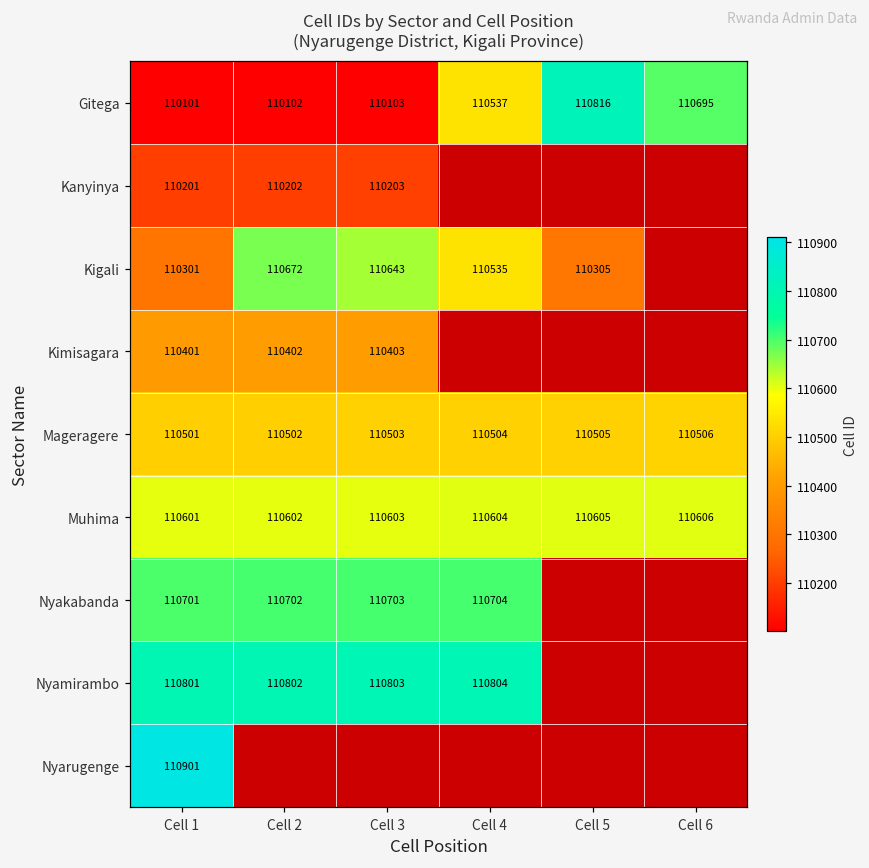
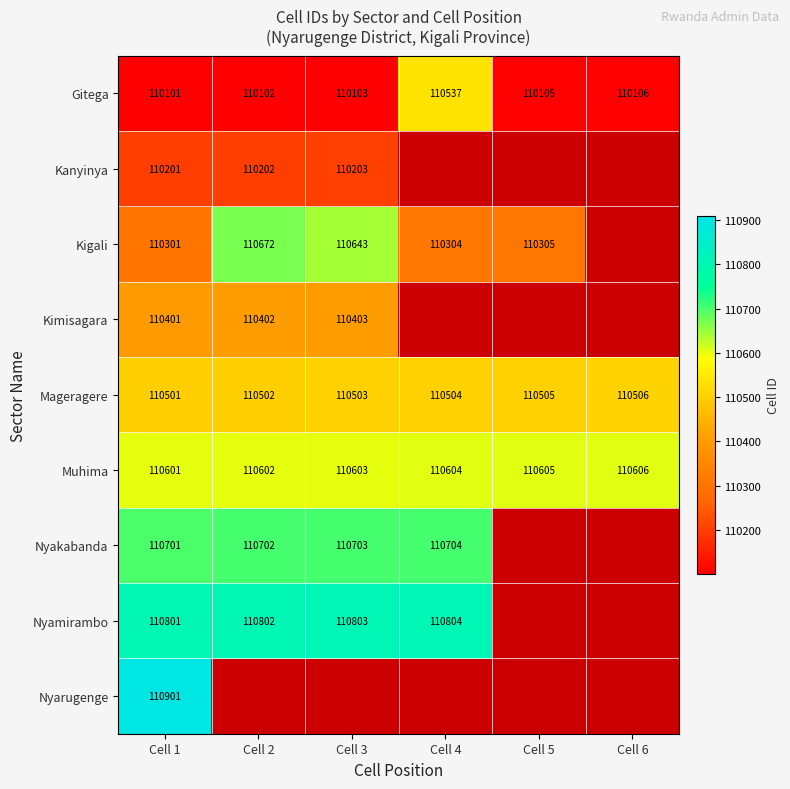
  {
    "Gitega": {
      "Cell 1": 110101,
      "Cell 2": 110102,
      "Cell 3": 110103,
      "Cell 4": 110537,
-     "Cell 5": 110816,
-     "Cell 6": 110695
+     "Cell 5": 110105,
+     "Cell 6": 110106
    },
    "Kanyinya": {
      "Cell 1": 110201,
      "Cell 2": 110202,
      "Cell 3": 110203
    },
    "Kigali": {
      "Cell 1": 110301,
      "Cell 2": 110672,
      "Cell 3": 110643,
-     "Cell 4": 110535,
+     "Cell 4": 110304,
      "Cell 5": 110305
    },
    "Kimisagara": {
      "Cell 1": 110401,
      "Cell 2": 110402,
      "Cell 3": 110403
    },
    "Mageragere": {
      "Cell 1": 110501,
      "Cell 2": 110502,
      "Cell 3": 110503,
      "Cell 4": 110504,
      "Cell 5": 110505,
      "Cell 6": 110506
    },
    "Muhima": {
      "Cell 1": 110601,
      "Cell 2": 110602,
      "Cell 3": 110603,
      "Cell 4": 110604,
      "Cell 5": 110605,
      "Cell 6": 110606
    },
    "Nyakabanda": {
      "Cell 1": 110701,
      "Cell 2": 110702,
      "Cell 3": 110703,
      "Cell 4": 110704
    },
    "Nyamirambo": {
      "Cell 1": 110801,
      "Cell 2": 110802,
      "Cell 3": 110803,
      "Cell 4": 110804
    },
    "Nyarugenge": {
      "Cell 1": 110901
    }
  }
